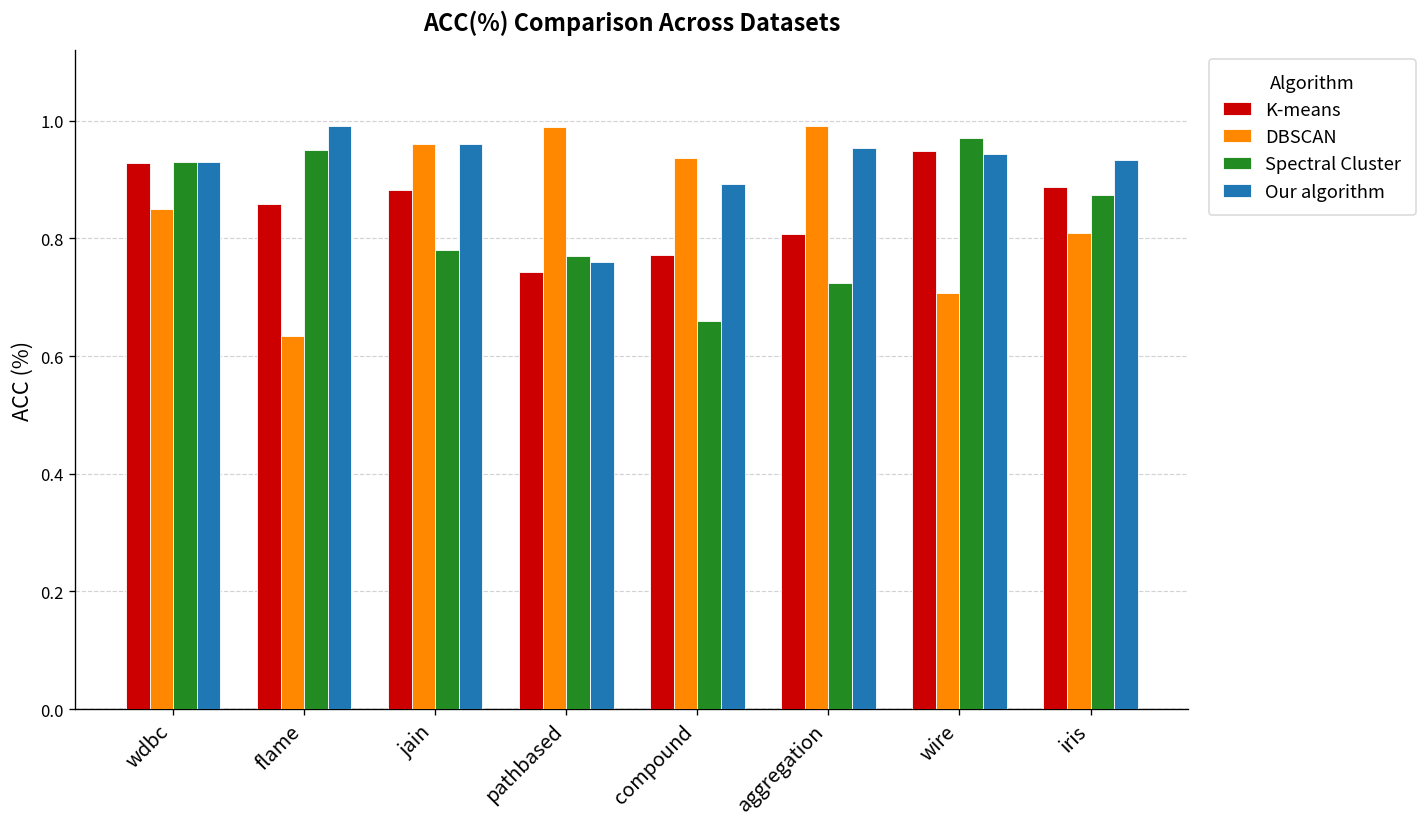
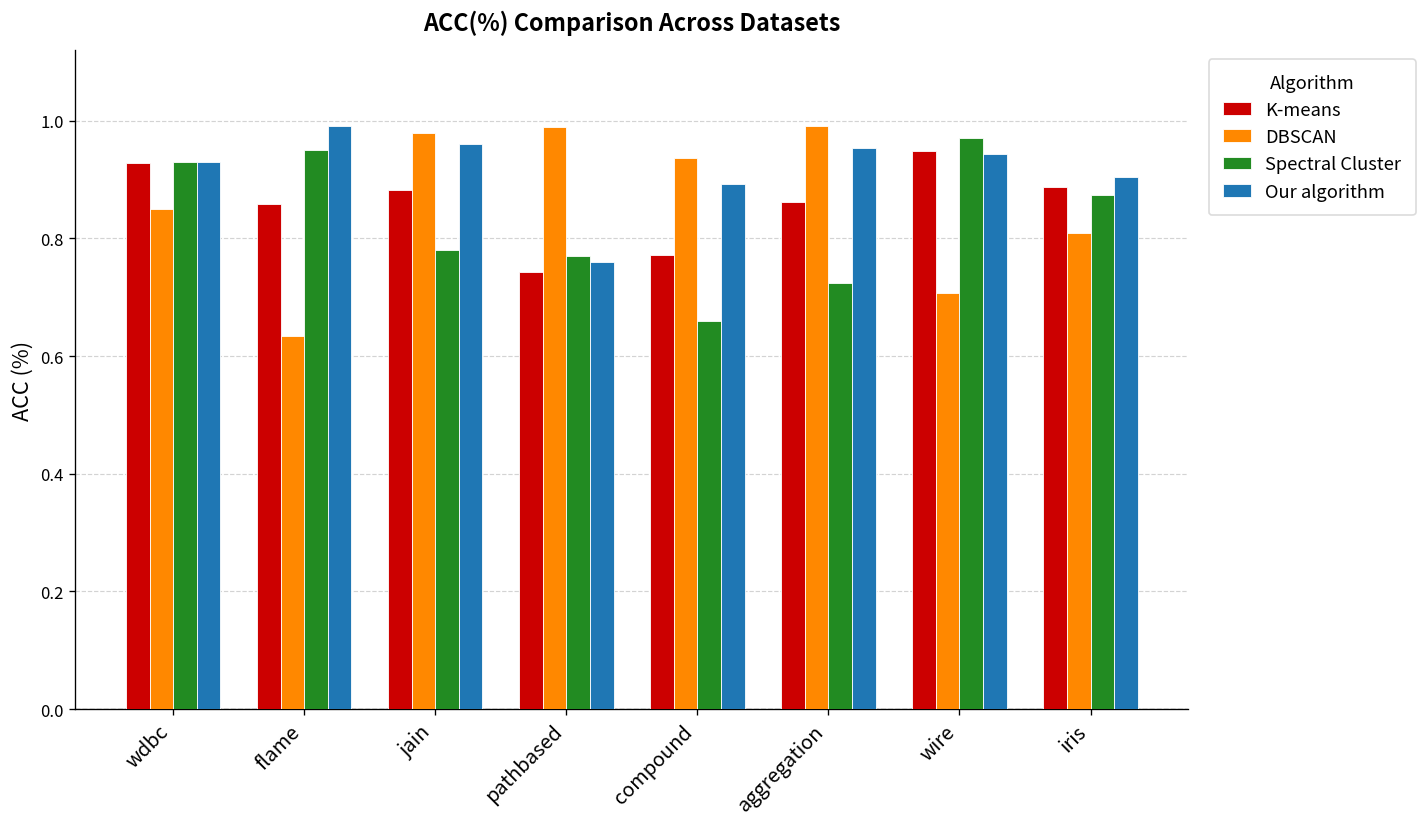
  {
    "K-means": {
      "wdbc": 0.93,
      "flame": 0.86,
      "jain": 0.88,
      "pathbased": 0.74,
      "compound": 0.77,
-     "aggregation": 0.81,
+     "aggregation": 0.86,
      "wire": 0.95,
      "iris": 0.89
    },
    "DBSCAN": {
      "wdbc": 0.85,
      "flame": 0.63,
-     "jain": 0.96,
+     "jain": 0.98,
      "pathbased": 0.99,
      "compound": 0.94,
      "aggregation": 0.99,
      "wire": 0.71,
      "iris": 0.81
    },
    "Spectral Cluster": {
      "wdbc": 0.93,
      "flame": 0.95,
      "jain": 0.78,
      "pathbased": 0.77,
      "compound": 0.66,
      "aggregation": 0.72,
      "wire": 0.97,
      "iris": 0.87
    },
    "Our algorithm": {
      "wdbc": 0.93,
      "flame": 0.99,
      "jain": 0.96,
      "pathbased": 0.76,
      "compound": 0.89,
      "aggregation": 0.95,
      "wire": 0.94,
-     "iris": 0.93
+     "iris": 0.90
    }
  }
